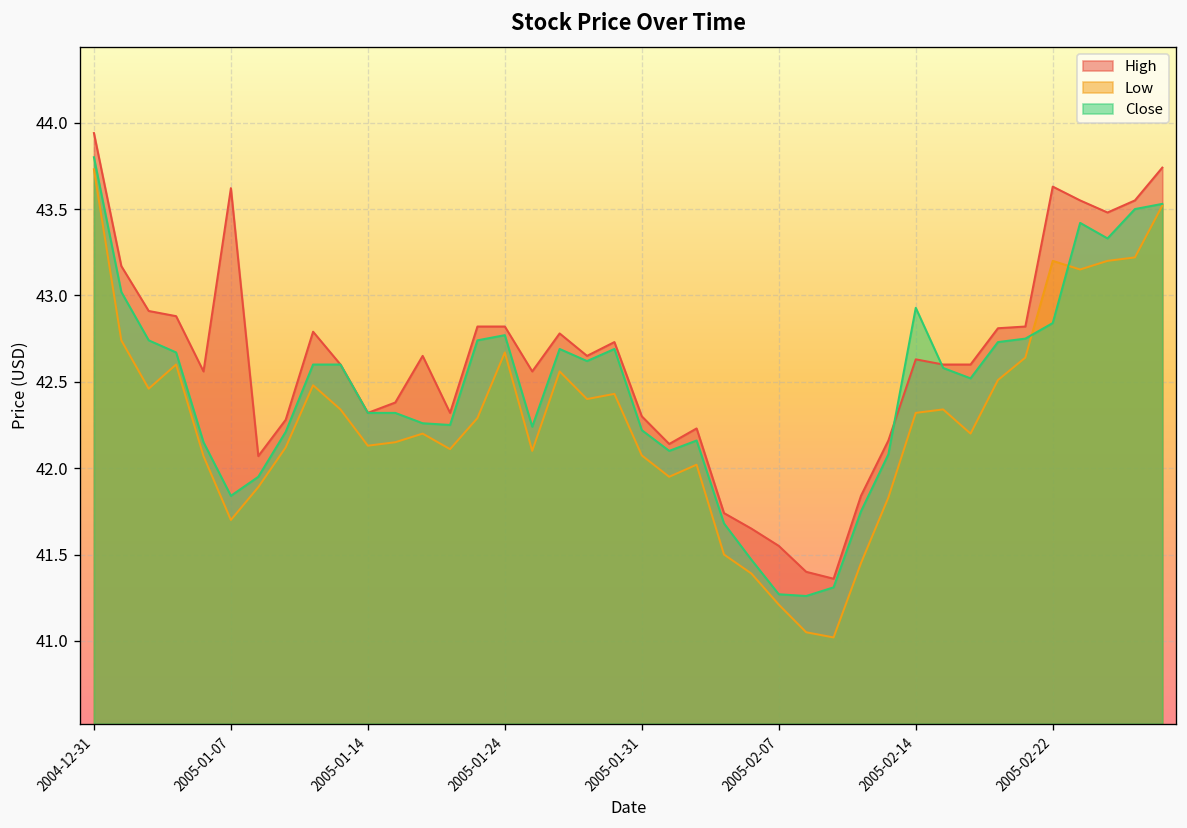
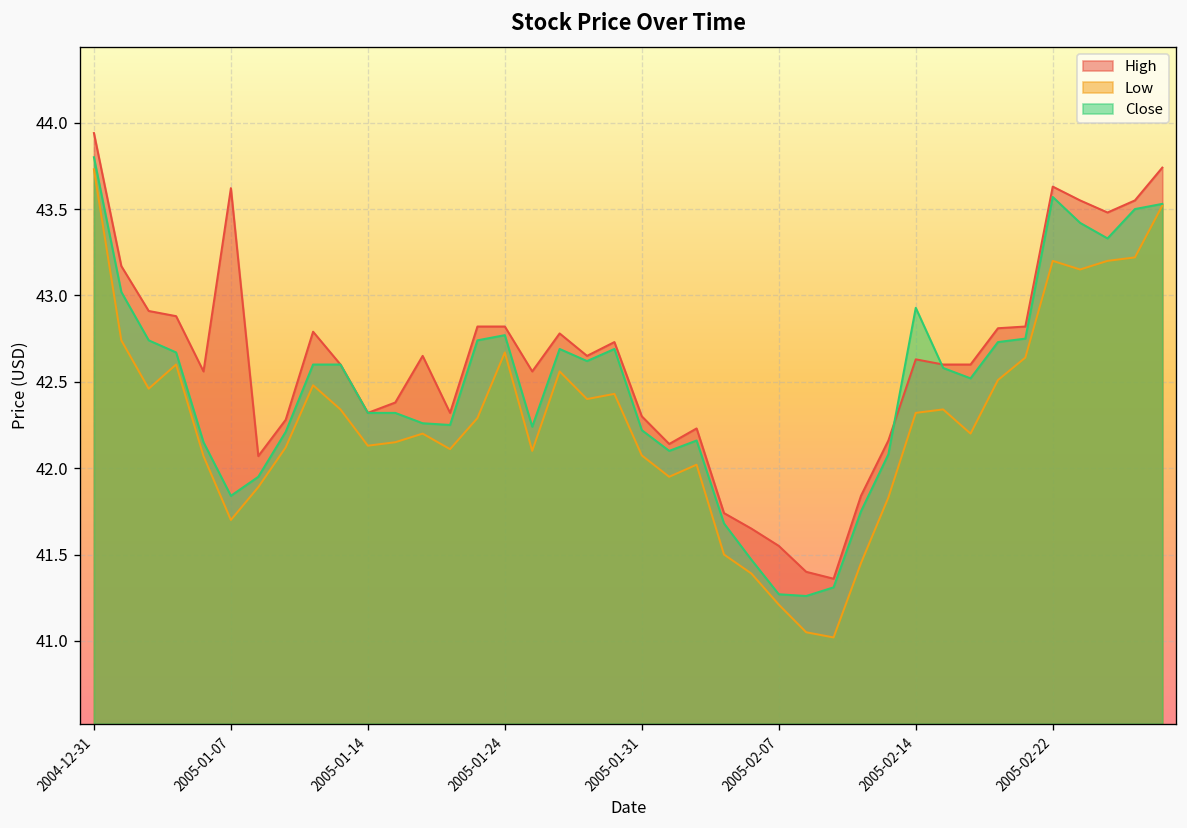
  {
    "High": {
      "2004-12-31": 43.94,
      "2005-01-07": 43.62,
      "2005-01-24": 42.82,
      "2005-01-31": 42.30,
      "2005-02-07": 41.55,
      "2005-02-14": 42.63,
      "2005-02-22": 43.63
    },
    "Low": {
      "2004-12-31": 43.73,
      "2005-01-07": 41.70,
      "2005-01-14": 42.13,
      "2005-01-24": 42.67,
      "2005-01-31": 42.07,
      "2005-02-07": 41.21,
      "2005-02-14": 42.32,
      "2005-02-22": 43.20
    },
    "Close": {
      "2004-12-31": 43.80,
      "2005-01-07": 41.84,
      "2005-01-24": 42.77,
      "2005-01-31": 42.22,
      "2005-02-07": 41.27,
      "2005-02-14": 42.93,
-     "2005-02-22": 42.84
+     "2005-02-22": 43.57
    }
  }
